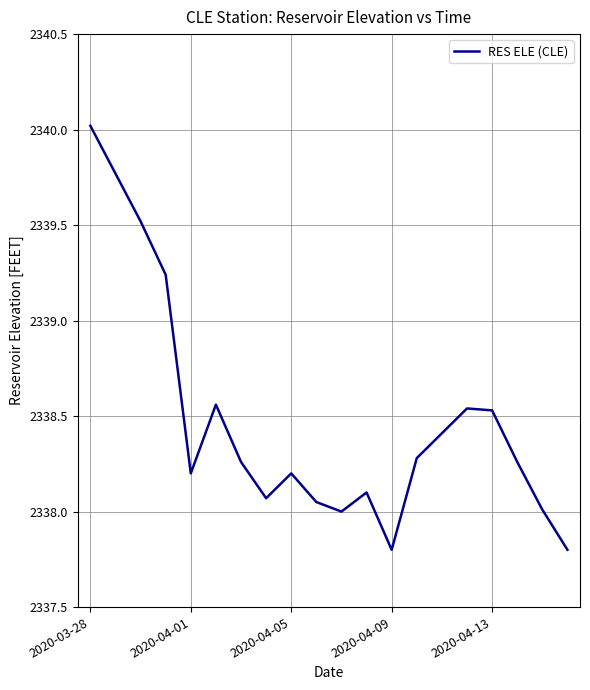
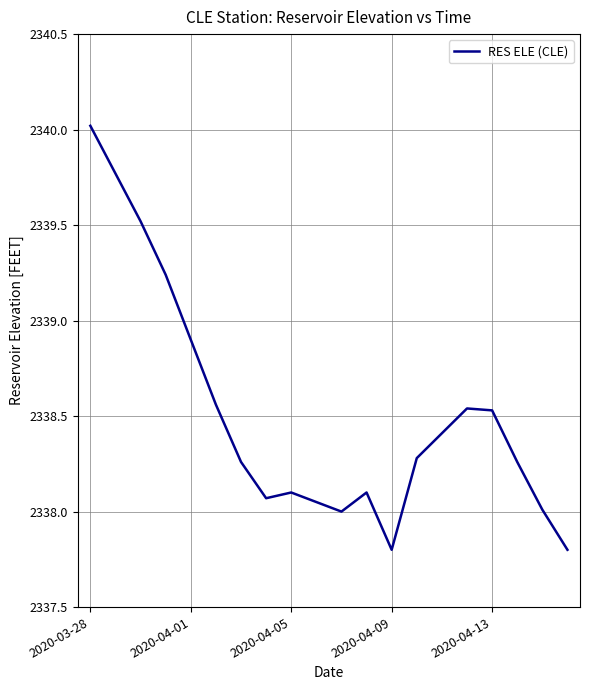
  {
    "2020-03-28": 2340.02,
-   "2020-04-01": 2338.2,
-   "2020-04-05": 2338.2,
+   "2020-04-01": 2338.9,
+   "2020-04-05": 2338.1,
    "2020-04-09": 2337.8,
    "2020-04-13": 2338.53
  }
